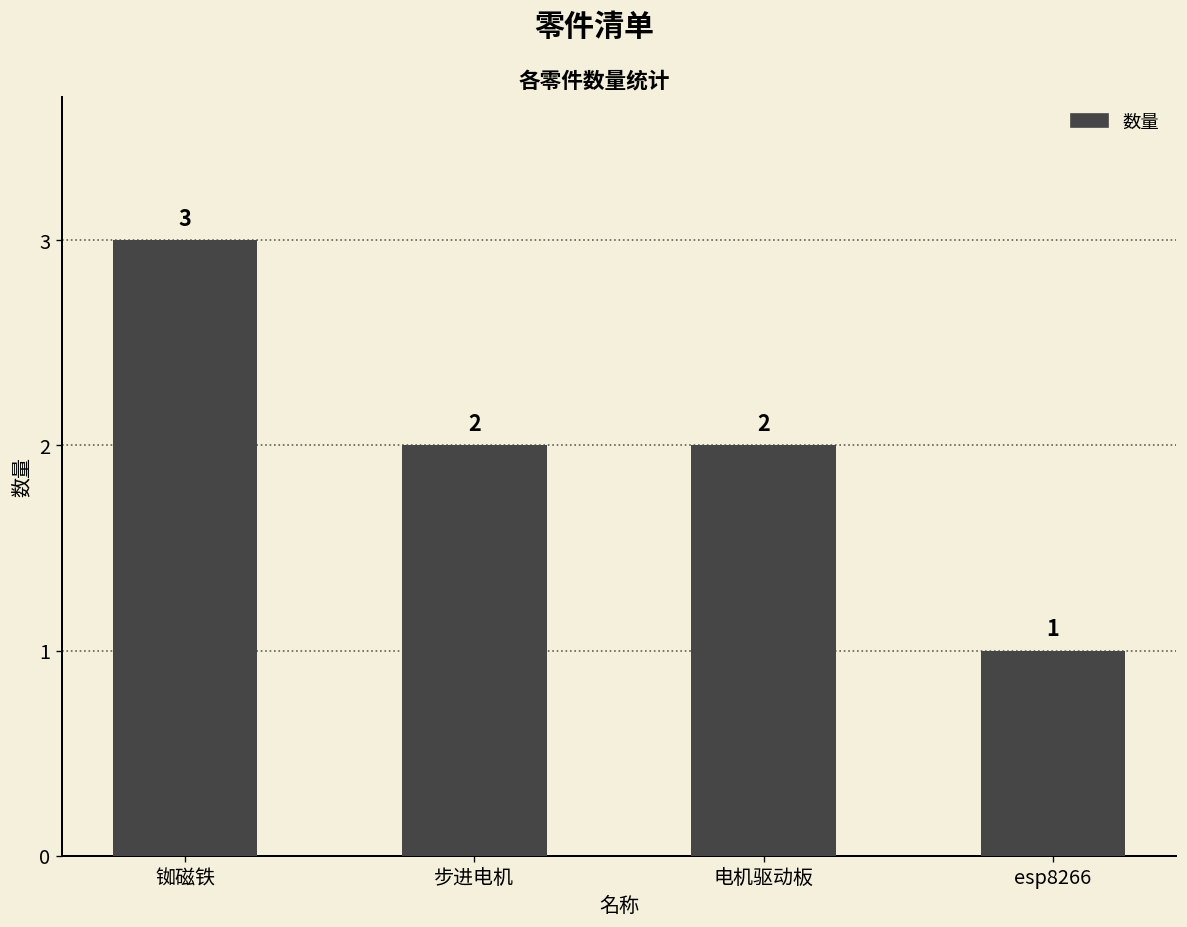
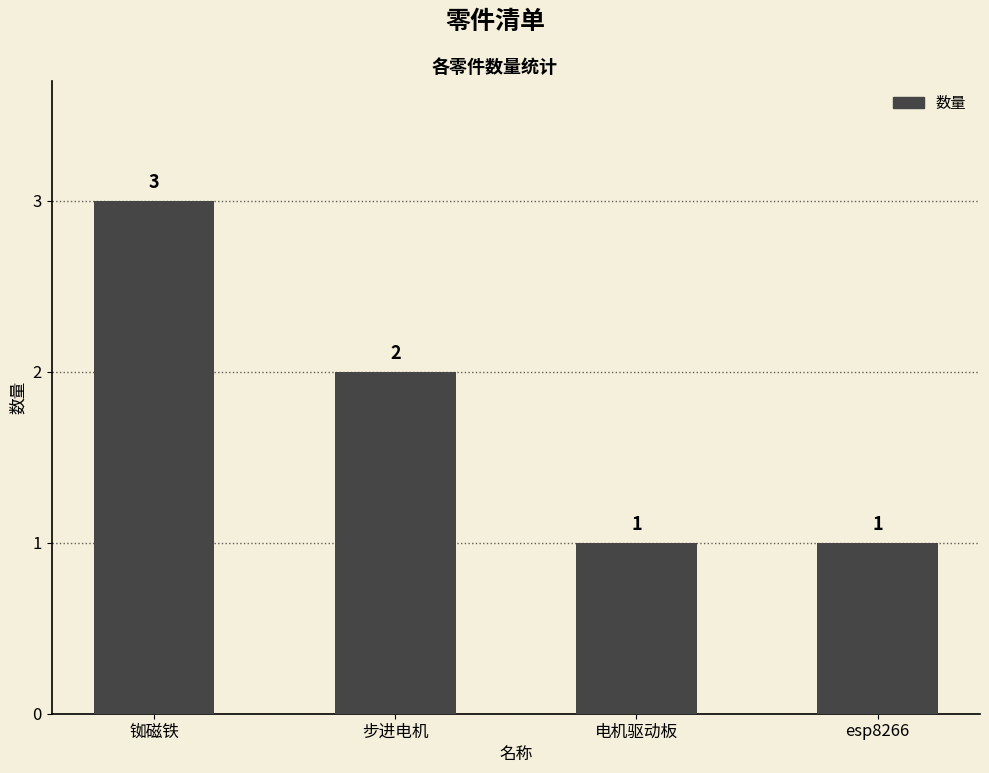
  {
    "铷磁铁": 3,
    "步进电机": 2,
-   "电机驱动板": 2,
+   "电机驱动板": 1,
    "esp8266": 1
  }
